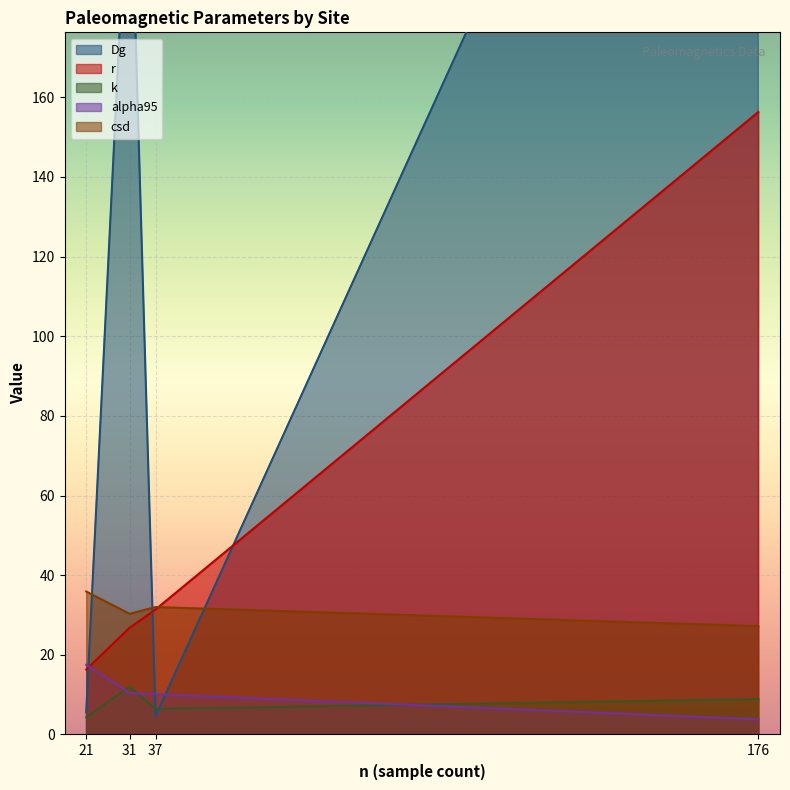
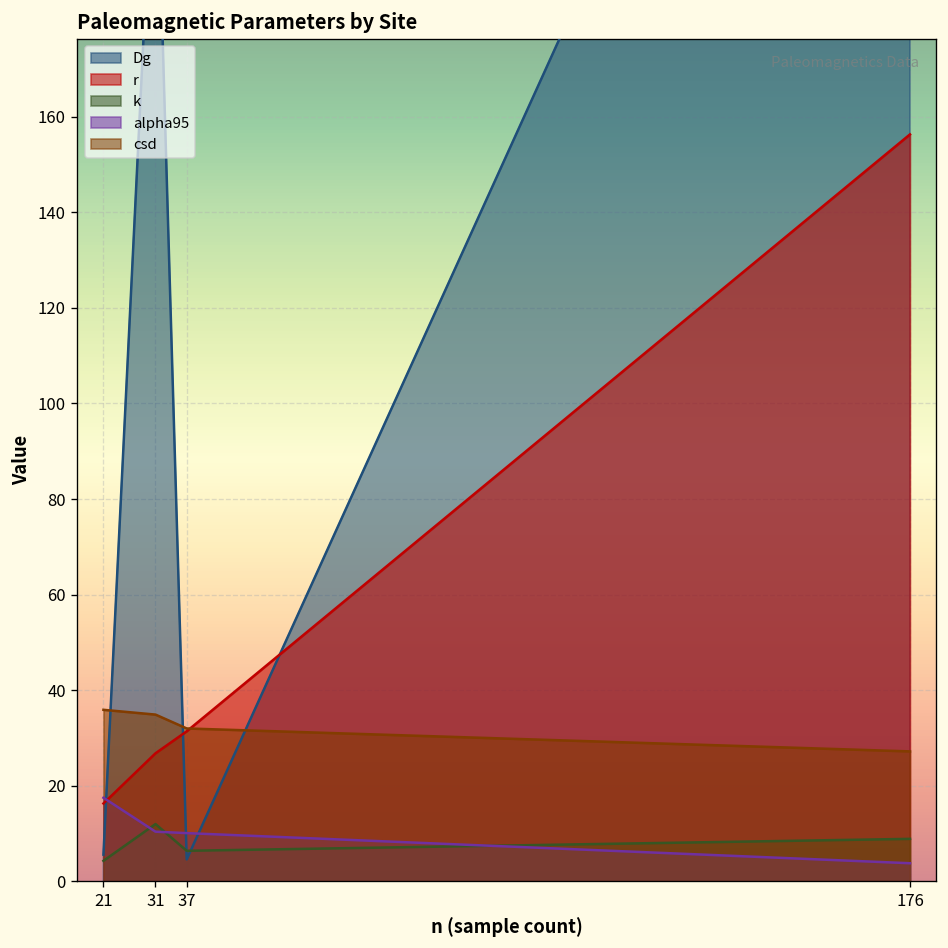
  {
    "Dg": {
      "21": 6,
      "37": 5
    },
    "r": {
      "21": 16,
      "31": 27,
      "176": 156
    },
    "k": {
      "21": 4,
      "31": 12,
      "37": 6,
      "176": 9
    },
    "alpha95": {
      "21": 18,
      "31": 10,
      "37": 10,
      "176": 4
    },
    "csd": {
      "21": 36,
-     "31": 30,
+     "31": 35,
      "176": 27
    }
  }
